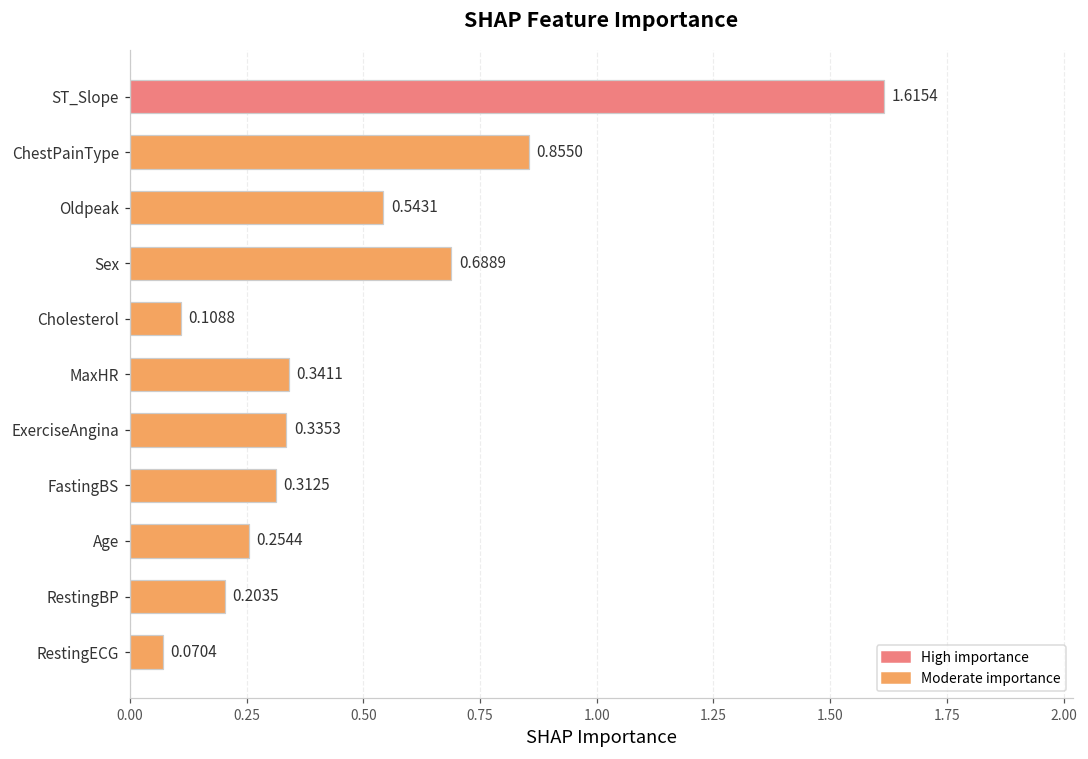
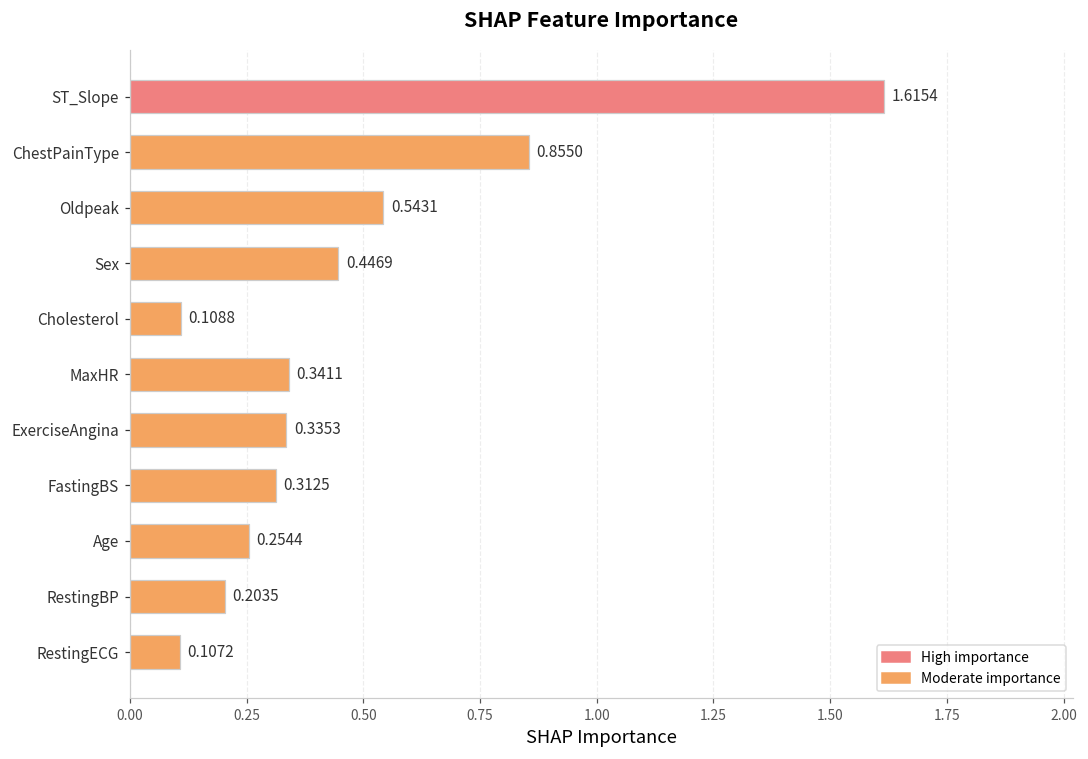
  {
    "ST_Slope": 1.6154,
    "ChestPainType": 0.8550,
    "Oldpeak": 0.5431,
-   "Sex": 0.6889,
+   "Sex": 0.4469,
    "Cholesterol": 0.1088,
    "MaxHR": 0.3411,
    "ExerciseAngina": 0.3353,
    "FastingBS": 0.3125,
    "Age": 0.2544,
    "RestingBP": 0.2035,
-   "RestingECG": 0.0704
+   "RestingECG": 0.1072
  }
